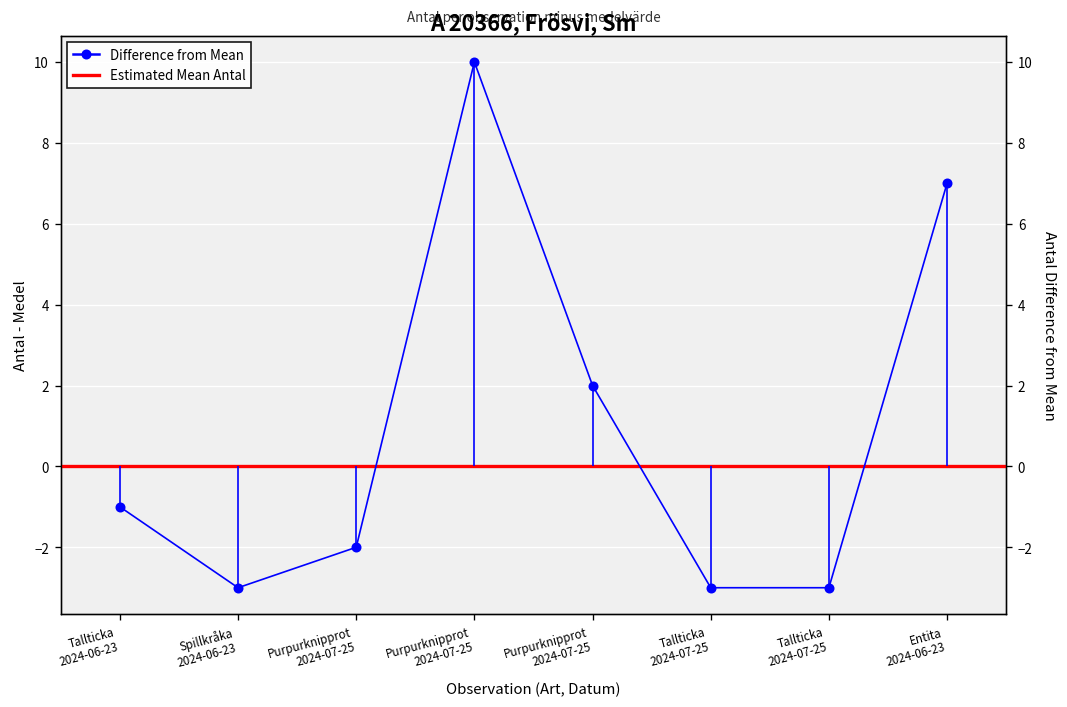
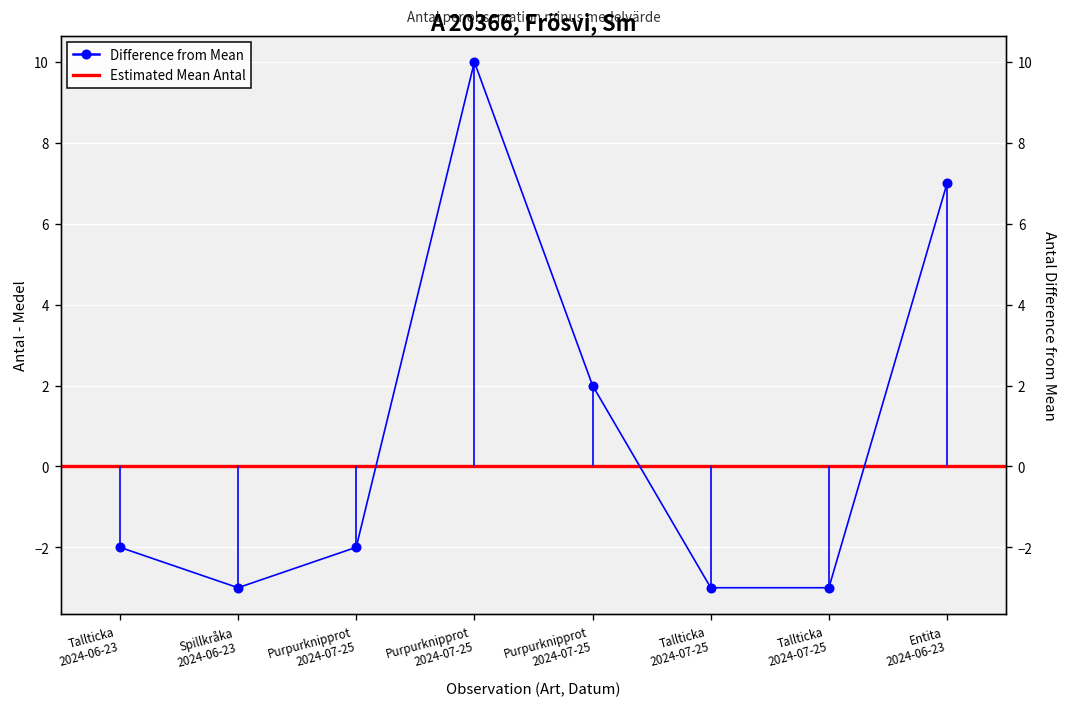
  {
-   "Tallticka 2024-06-23": -1.0,
+   "Tallticka 2024-06-23": -2.0,
    "Spillkråka 2024-06-23": -3.0,
    "Entita 2024-06-23": 7.0
  }
